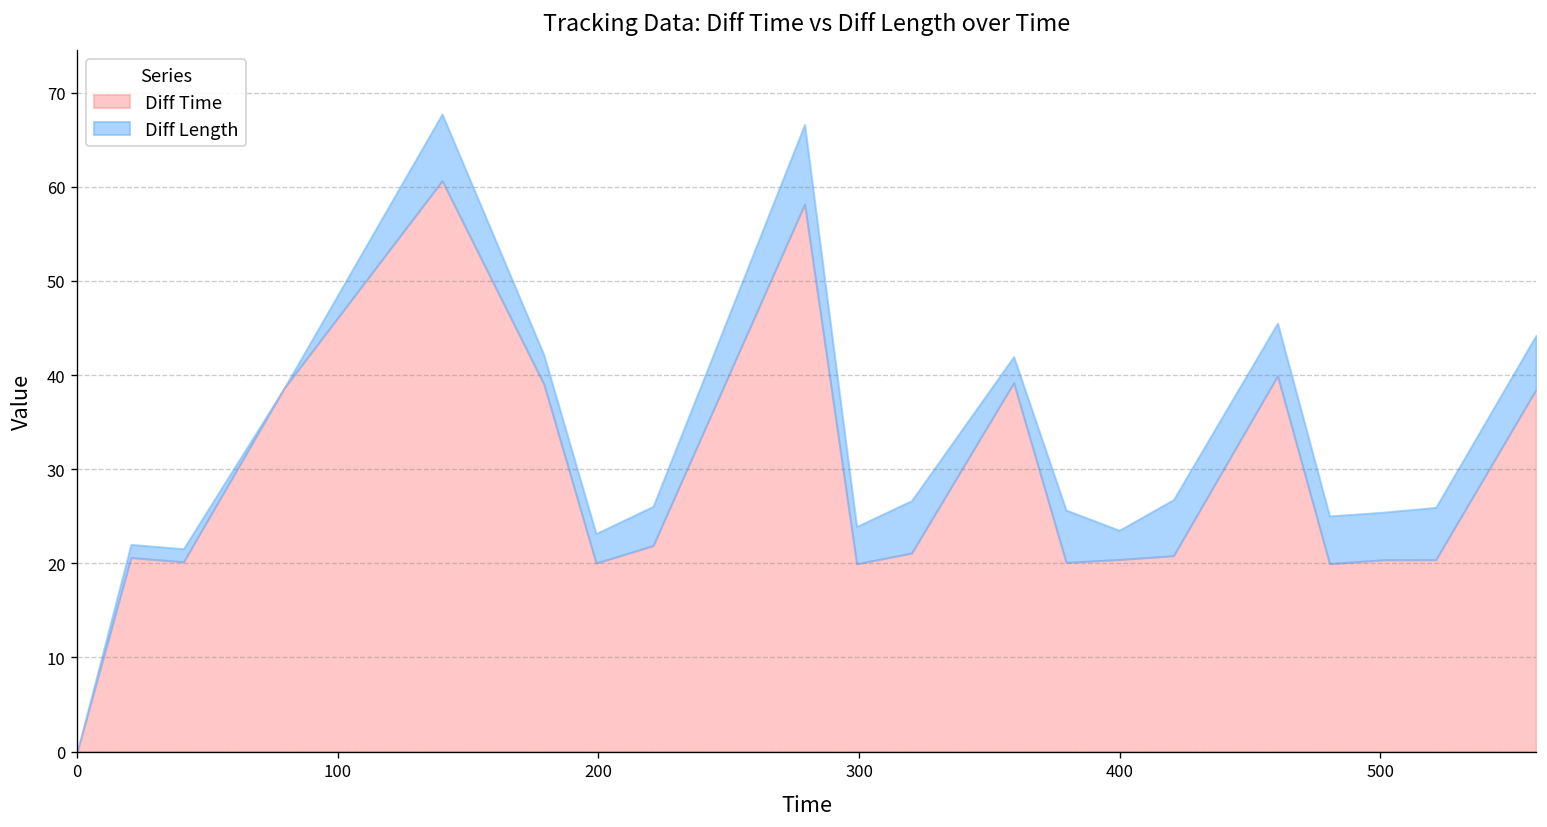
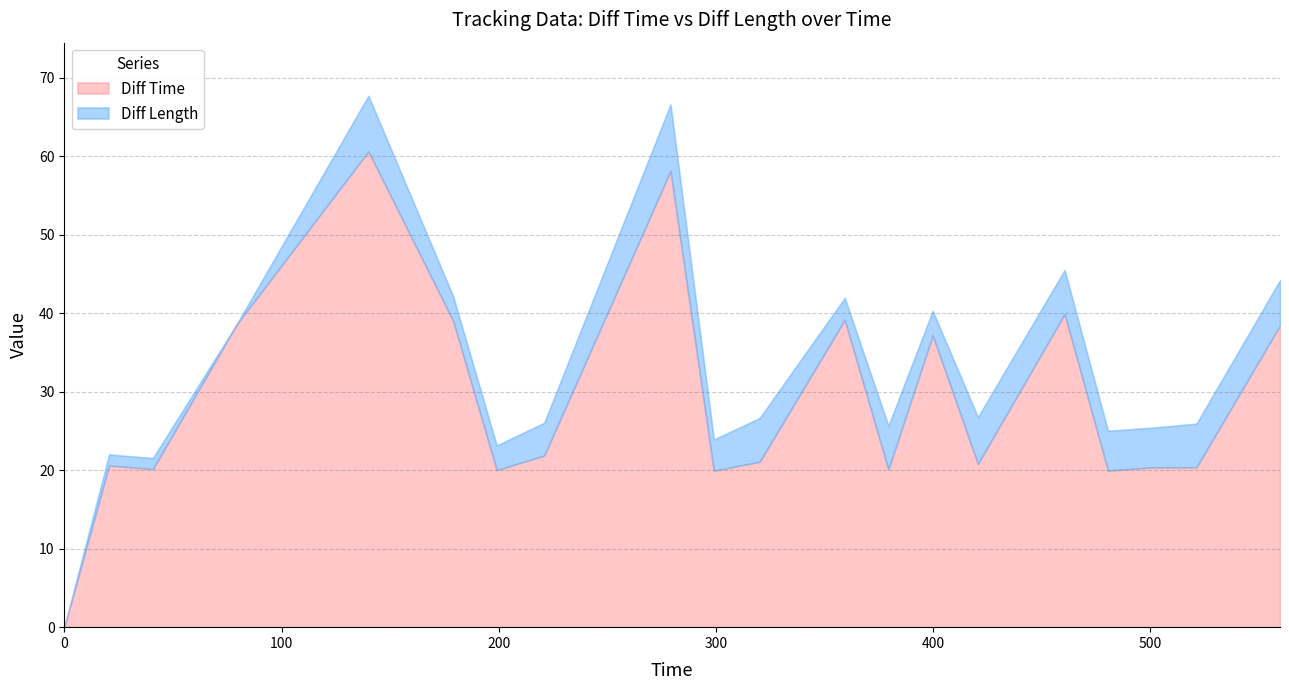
  {
    "Diff Time": {
-     "400": 20
+     "400": 37
    },
    "Diff Length": {
      "400": 3
    }
  }
